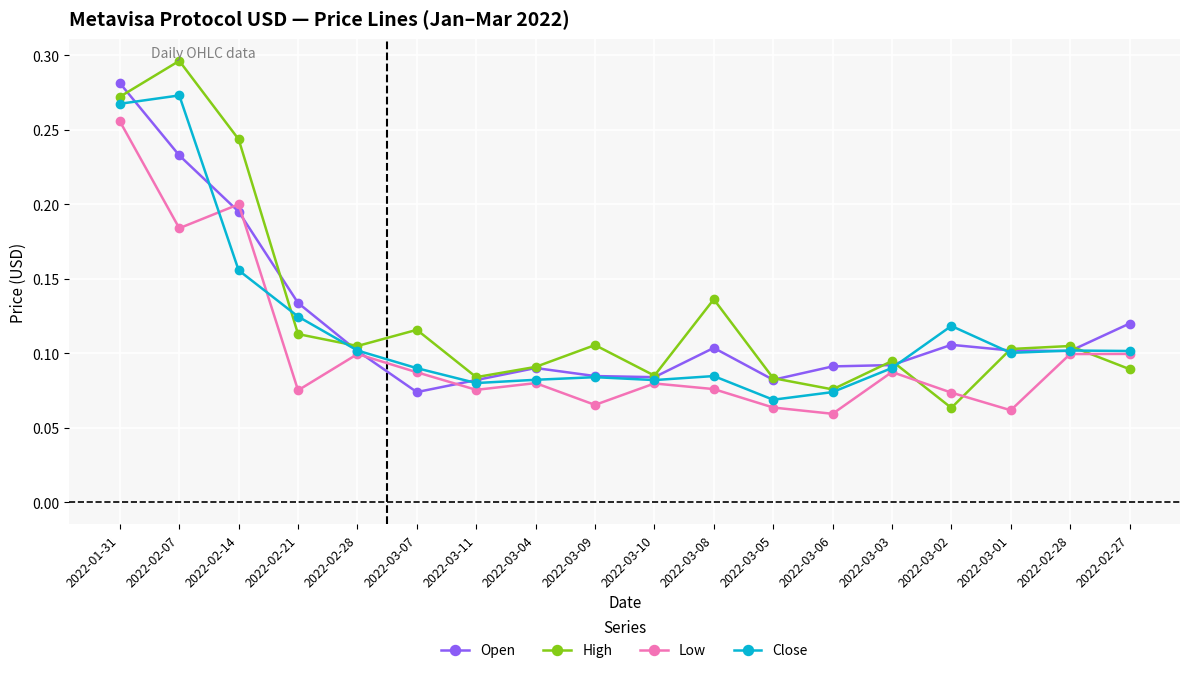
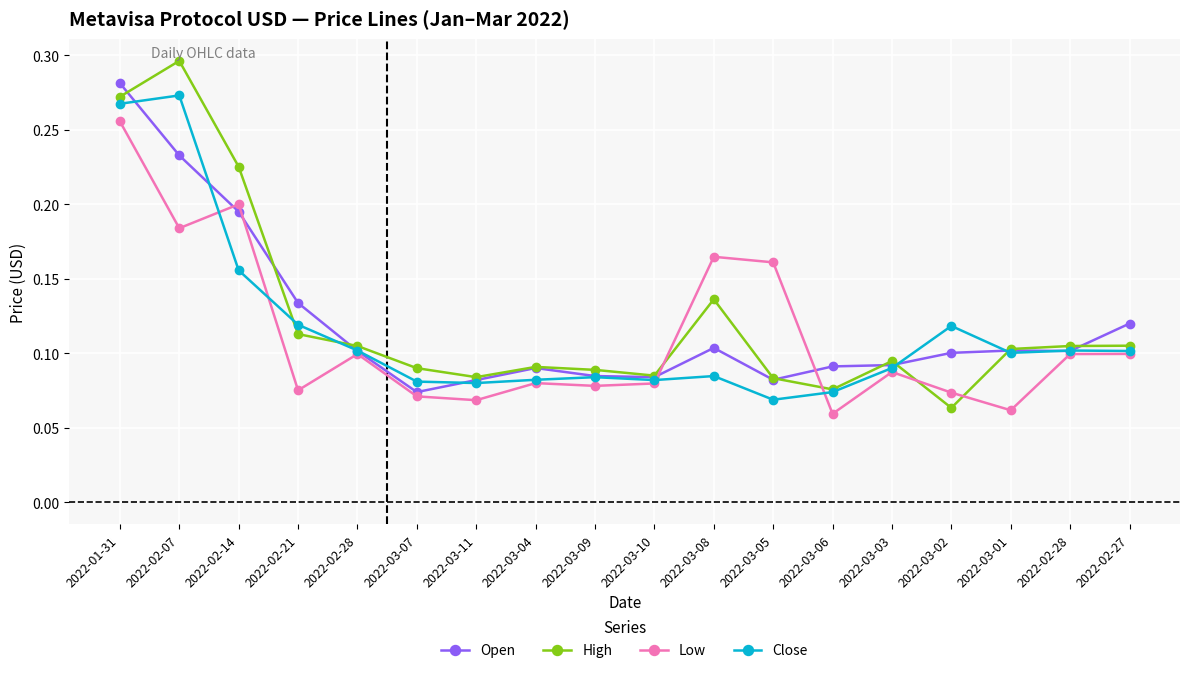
  {
    "Open": {
      "2022-01-31": 0.281,
      "2022-02-07": 0.233,
      "2022-02-14": 0.195,
      "2022-02-21": 0.134,
      "2022-03-07": 0.074,
      "2022-03-11": 0.082,
      "2022-03-08": 0.104,
      "2022-03-06": 0.091,
      "2022-03-03": 0.092,
-     "2022-03-02": 0.106,
+     "2022-03-02": 0.100,
      "2022-02-27": 0.120
    },
    "High": {
      "2022-01-31": 0.272,
      "2022-02-07": 0.296,
-     "2022-02-14": 0.244,
+     "2022-02-14": 0.225,
      "2022-02-21": 0.113,
-     "2022-03-07": 0.116,
+     "2022-03-07": 0.090,
      "2022-03-11": 0.084,
-     "2022-03-09": 0.105,
+     "2022-03-09": 0.089,
      "2022-03-08": 0.136,
      "2022-03-06": 0.076,
      "2022-03-03": 0.095,
      "2022-03-02": 0.063,
-     "2022-02-27": 0.089
+     "2022-02-27": 0.105
    },
    "Low": {
      "2022-01-31": 0.256,
      "2022-02-07": 0.184,
      "2022-02-14": 0.200,
      "2022-02-21": 0.075,
-     "2022-03-07": 0.087,
-     "2022-03-11": 0.075,
+     "2022-03-07": 0.071,
+     "2022-03-11": 0.068,
      "2022-03-04": 0.080,
-     "2022-03-09": 0.065,
+     "2022-03-09": 0.078,
      "2022-03-10": 0.080,
-     "2022-03-08": 0.076,
-     "2022-03-05": 0.064,
+     "2022-03-08": 0.165,
+     "2022-03-05": 0.161,
      "2022-03-06": 0.059,
      "2022-03-03": 0.087,
      "2022-03-02": 0.074,
      "2022-03-01": 0.062,
      "2022-02-27": 0.100
    },
    "Close": {
      "2022-01-31": 0.267,
      "2022-02-07": 0.273,
      "2022-02-14": 0.156,
-     "2022-02-21": 0.125,
-     "2022-03-07": 0.090,
+     "2022-02-21": 0.119,
+     "2022-03-07": 0.081,
      "2022-03-11": 0.080,
      "2022-03-04": 0.082,
      "2022-03-10": 0.082,
      "2022-03-08": 0.085,
      "2022-03-05": 0.069,
      "2022-03-06": 0.074,
      "2022-03-03": 0.090,
      "2022-03-02": 0.118,
      "2022-02-27": 0.101
    }
  }
